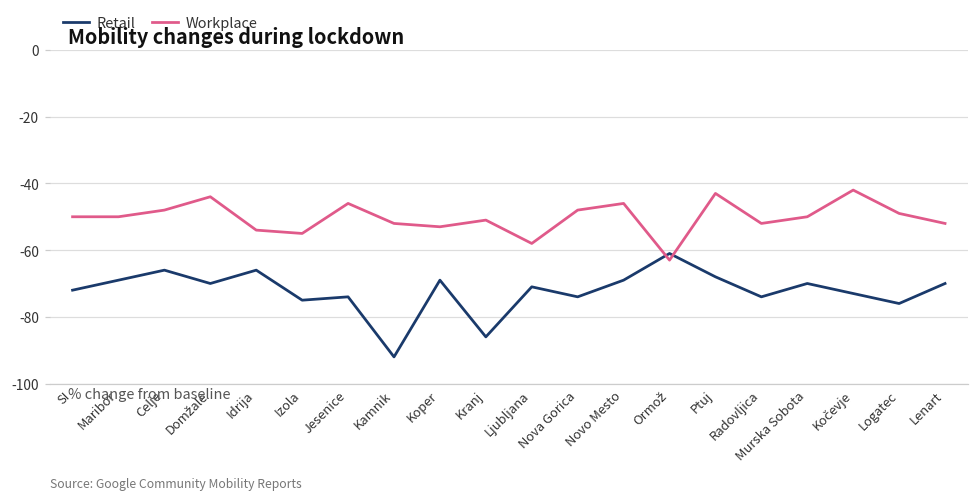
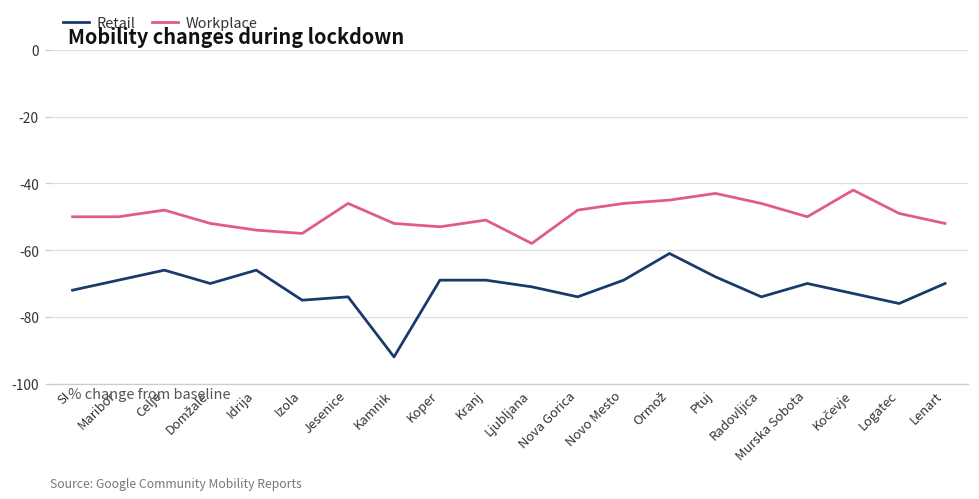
  {
    "Retail": {
      "SI": -72,
      "Maribor": -69,
      "Celje": -66,
      "Domžale": -70,
      "Idrija": -66,
      "Izola": -75,
      "Jesenice": -74,
      "Kamnik": -92,
      "Koper": -69,
-     "Kranj": -86,
+     "Kranj": -69,
      "Ljubljana": -71,
      "Nova Gorica": -74,
      "Novo Mesto": -69,
      "Ormož": -61,
      "Ptuj": -68,
      "Radovljica": -74,
      "Murska Sobota": -70,
      "Kočevje": -73,
      "Logatec": -76,
      "Lenart": -70
    },
    "Workplace": {
      "SI": -50,
      "Maribor": -50,
      "Celje": -48,
-     "Domžale": -44,
+     "Domžale": -52,
      "Idrija": -54,
      "Izola": -55,
      "Jesenice": -46,
      "Kamnik": -52,
      "Koper": -53,
      "Kranj": -51,
      "Ljubljana": -58,
      "Nova Gorica": -48,
      "Novo Mesto": -46,
-     "Ormož": -63,
+     "Ormož": -45,
      "Ptuj": -43,
-     "Radovljica": -52,
+     "Radovljica": -46,
      "Murska Sobota": -50,
      "Kočevje": -42,
      "Logatec": -49,
      "Lenart": -52
    }
  }
